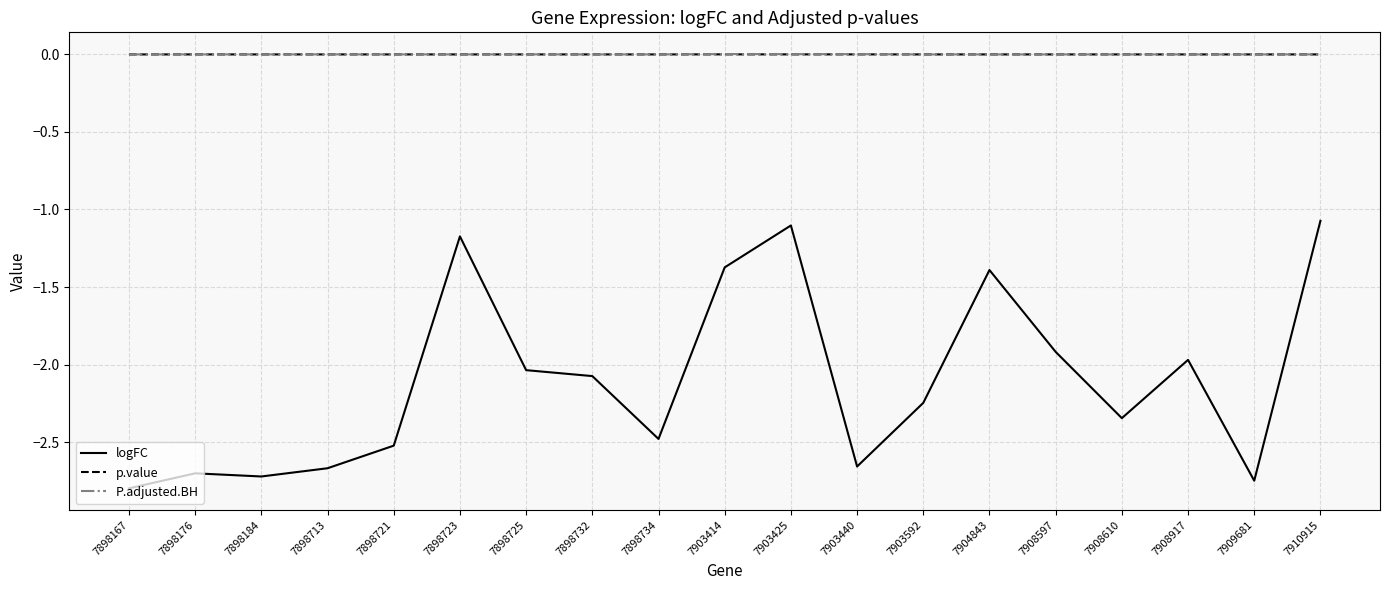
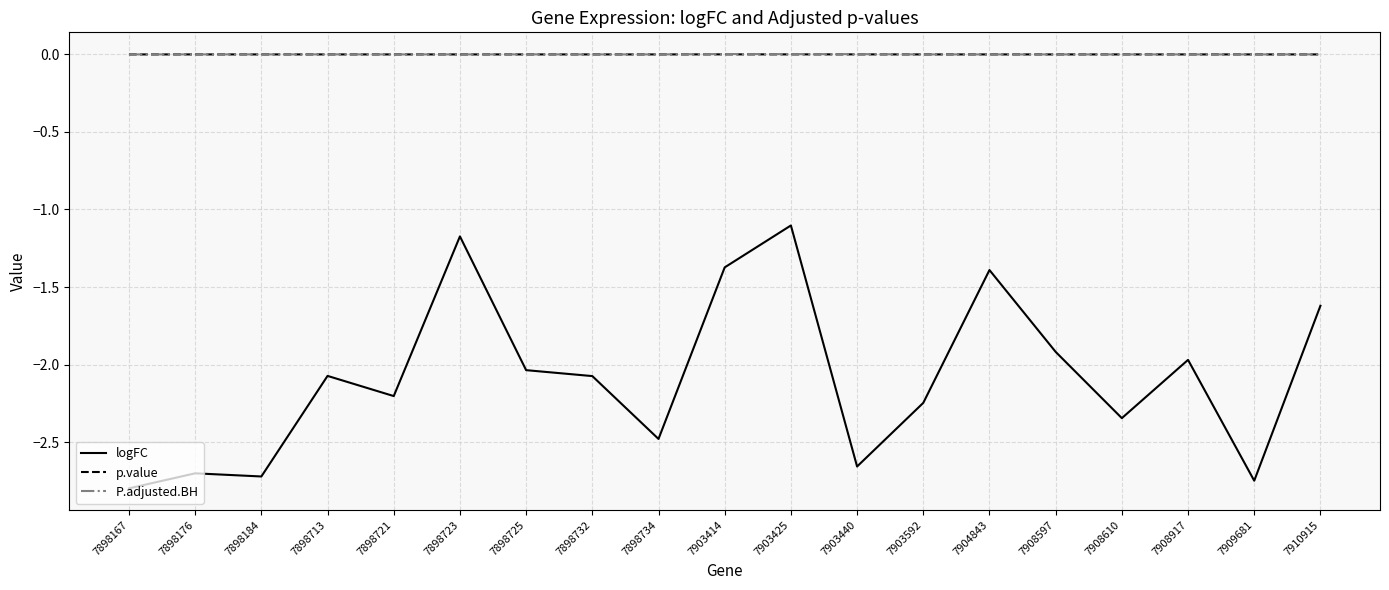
  {
    "logFC": {
      "7898184": -2.72,
-     "7898713": -2.67,
-     "7898721": -2.52,
+     "7898713": -2.07,
+     "7898721": -2.20,
      "7898723": -1.17,
      "7898725": -2.04,
      "7898732": -2.07,
      "7898734": -2.48,
      "7903414": -1.37,
      "7903425": -1.10,
      "7903440": -2.66,
      "7903592": -2.25,
      "7904843": -1.39,
      "7908597": -1.92,
      "7908610": -2.35,
      "7908917": -1.97,
      "7909681": -2.75,
-     "7910915": -1.07
+     "7910915": -1.62
    },
    "P.adjusted.BH": {
      "7898167": 0.00,
      "7898176": 0.00,
      "7898184": 0.00,
      "7898713": 0.00,
      "7898721": 0.00,
      "7898723": 0.00,
      "7898725": 0.00,
      "7898732": 0.00,
      "7898734": 0.00,
      "7903414": 0.00,
      "7903425": 0.00,
      "7903440": 0.00,
      "7903592": 0.00,
      "7904843": 0.00,
      "7908597": 0.00,
      "7908610": 0.00,
      "7908917": 0.00,
      "7909681": 0.00,
      "7910915": 0.00
    }
  }
